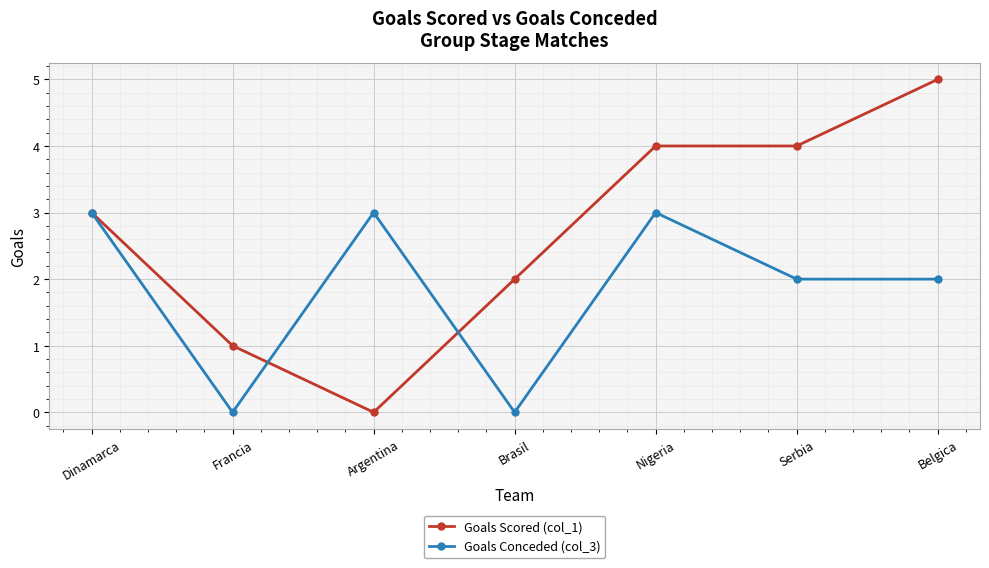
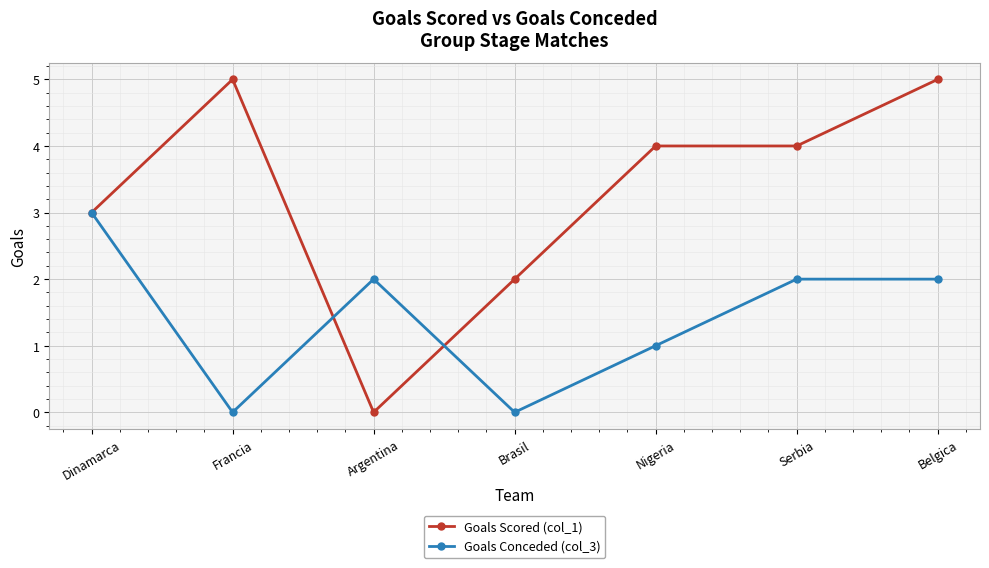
  {
    "Goals Scored (col_1)": {
-     "Francia": 1,
+     "Francia": 5,
      "Argentina": 0,
      "Brasil": 2,
      "Nigeria": 4,
      "Serbia": 4,
      "Belgica": 5
    },
    "Goals Conceded (col_3)": {
      "Francia": 0,
-     "Argentina": 3,
+     "Argentina": 2,
      "Brasil": 0,
-     "Nigeria": 3,
+     "Nigeria": 1,
      "Serbia": 2,
      "Belgica": 2
    }
  }
